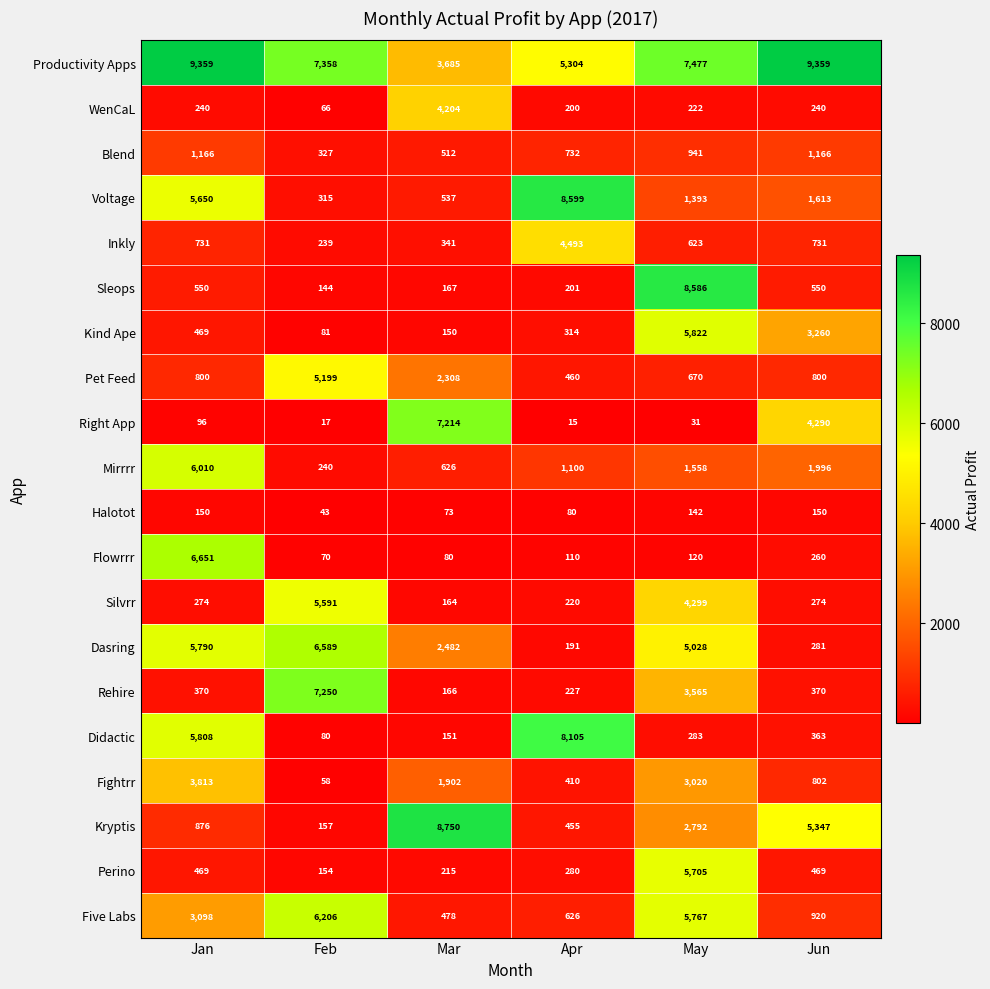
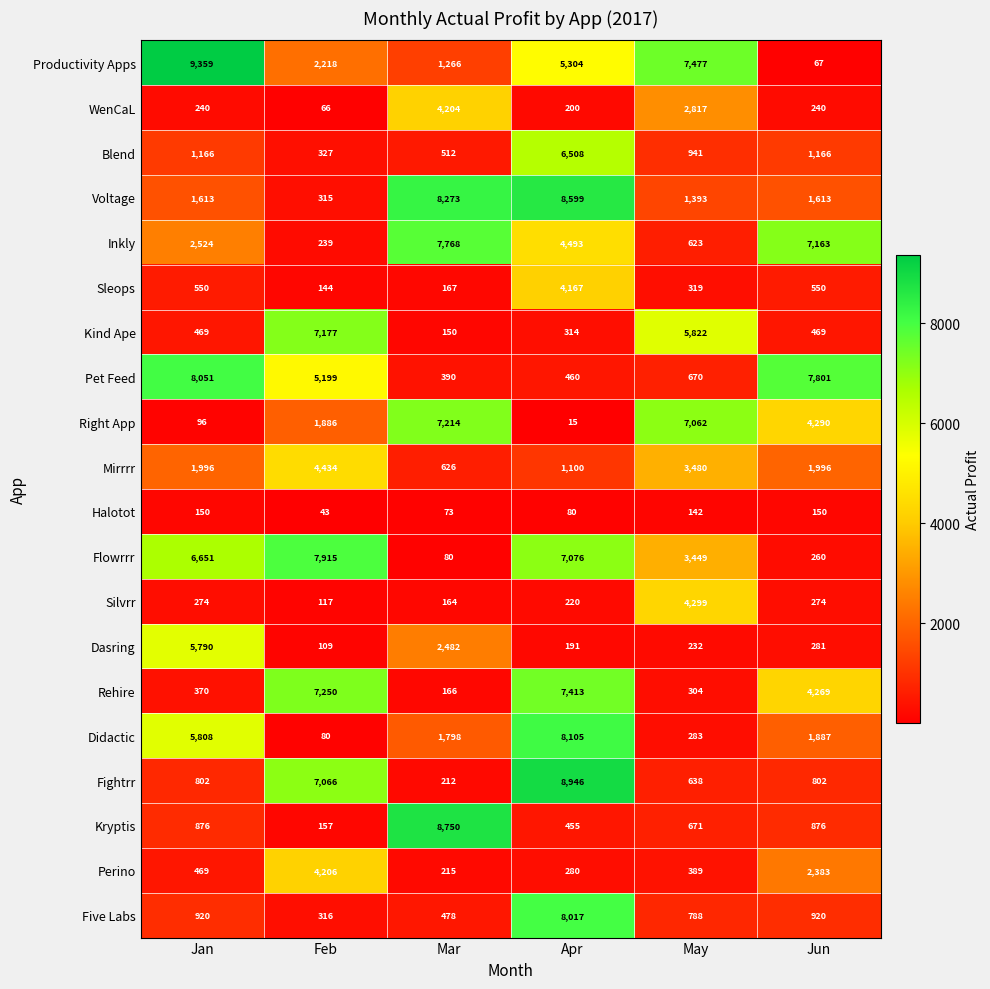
  {
    "Productivity Apps": {
      "Jan": "9,359",
-     "Feb": "7,358",
-     "Mar": "3,685",
+     "Feb": "2,218",
+     "Mar": "1,266",
      "Apr": "5,304",
      "May": "7,477",
-     "Jun": "9,359"
+     "Jun": "67"
    },
    "WenCaL": {
      "Jan": "240",
      "Feb": "66",
      "Mar": "4,204",
      "Apr": "200",
-     "May": "222",
+     "May": "2,817",
      "Jun": "240"
    },
    "Blend": {
      "Jan": "1,166",
      "Feb": "327",
      "Mar": "512",
-     "Apr": "732",
+     "Apr": "6,508",
      "May": "941",
      "Jun": "1,166"
    },
    "Voltage": {
-     "Jan": "5,650",
+     "Jan": "1,613",
      "Feb": "315",
-     "Mar": "537",
+     "Mar": "8,273",
      "Apr": "8,599",
      "May": "1,393",
      "Jun": "1,613"
    },
    "Inkly": {
-     "Jan": "731",
+     "Jan": "2,524",
      "Feb": "239",
-     "Mar": "341",
+     "Mar": "7,768",
      "Apr": "4,493",
      "May": "623",
-     "Jun": "731"
+     "Jun": "7,163"
    },
    "Sleops": {
      "Jan": "550",
      "Feb": "144",
      "Mar": "167",
-     "Apr": "201",
-     "May": "8,586",
+     "Apr": "4,167",
+     "May": "319",
      "Jun": "550"
    },
    "Kind Ape": {
      "Jan": "469",
-     "Feb": "81",
+     "Feb": "7,177",
      "Mar": "150",
      "Apr": "314",
      "May": "5,822",
-     "Jun": "3,260"
+     "Jun": "469"
    },
    "Pet Feed": {
-     "Jan": "800",
+     "Jan": "8,051",
      "Feb": "5,199",
-     "Mar": "2,308",
+     "Mar": "390",
      "Apr": "460",
      "May": "670",
-     "Jun": "800"
+     "Jun": "7,801"
    },
    "Right App": {
      "Jan": "96",
-     "Feb": "17",
+     "Feb": "1,886",
      "Mar": "7,214",
      "Apr": "15",
-     "May": "31",
+     "May": "7,062",
      "Jun": "4,290"
    },
    "Mirrrr": {
-     "Jan": "6,010",
-     "Feb": "240",
+     "Jan": "1,996",
+     "Feb": "4,434",
      "Mar": "626",
      "Apr": "1,100",
-     "May": "1,558",
+     "May": "3,480",
      "Jun": "1,996"
    },
    "Halotot": {
      "Jan": "150",
      "Feb": "43",
      "Mar": "73",
      "Apr": "80",
      "May": "142",
      "Jun": "150"
    },
    "Flowrrr": {
      "Jan": "6,651",
-     "Feb": "70",
+     "Feb": "7,915",
      "Mar": "80",
-     "Apr": "110",
-     "May": "120",
+     "Apr": "7,076",
+     "May": "3,449",
      "Jun": "260"
    },
    "Silvrr": {
      "Jan": "274",
-     "Feb": "5,591",
+     "Feb": "117",
      "Mar": "164",
      "Apr": "220",
      "May": "4,299",
      "Jun": "274"
    },
    "Dasring": {
      "Jan": "5,790",
-     "Feb": "6,589",
+     "Feb": "109",
      "Mar": "2,482",
      "Apr": "191",
-     "May": "5,028",
+     "May": "232",
      "Jun": "281"
    },
    "Rehire": {
      "Jan": "370",
      "Feb": "7,250",
      "Mar": "166",
-     "Apr": "227",
-     "May": "3,565",
-     "Jun": "370"
+     "Apr": "7,413",
+     "May": "304",
+     "Jun": "4,269"
    },
    "Didactic": {
      "Jan": "5,808",
      "Feb": "80",
-     "Mar": "151",
+     "Mar": "1,798",
      "Apr": "8,105",
      "May": "283",
-     "Jun": "363"
+     "Jun": "1,887"
    },
    "Fightrr": {
-     "Jan": "3,813",
-     "Feb": "58",
-     "Mar": "1,902",
-     "Apr": "410",
-     "May": "3,020",
+     "Jan": "802",
+     "Feb": "7,066",
+     "Mar": "212",
+     "Apr": "8,946",
+     "May": "638",
      "Jun": "802"
    },
    "Kryptis": {
      "Jan": "876",
      "Feb": "157",
      "Mar": "8,750",
      "Apr": "455",
-     "May": "2,792",
-     "Jun": "5,347"
+     "May": "671",
+     "Jun": "876"
    },
    "Perino": {
      "Jan": "469",
-     "Feb": "154",
+     "Feb": "4,206",
      "Mar": "215",
      "Apr": "280",
-     "May": "5,705",
-     "Jun": "469"
+     "May": "389",
+     "Jun": "2,383"
    },
    "Five Labs": {
-     "Jan": "3,098",
-     "Feb": "6,206",
+     "Jan": "920",
+     "Feb": "316",
      "Mar": "478",
-     "Apr": "626",
-     "May": "5,767",
+     "Apr": "8,017",
+     "May": "788",
      "Jun": "920"
    }
  }
